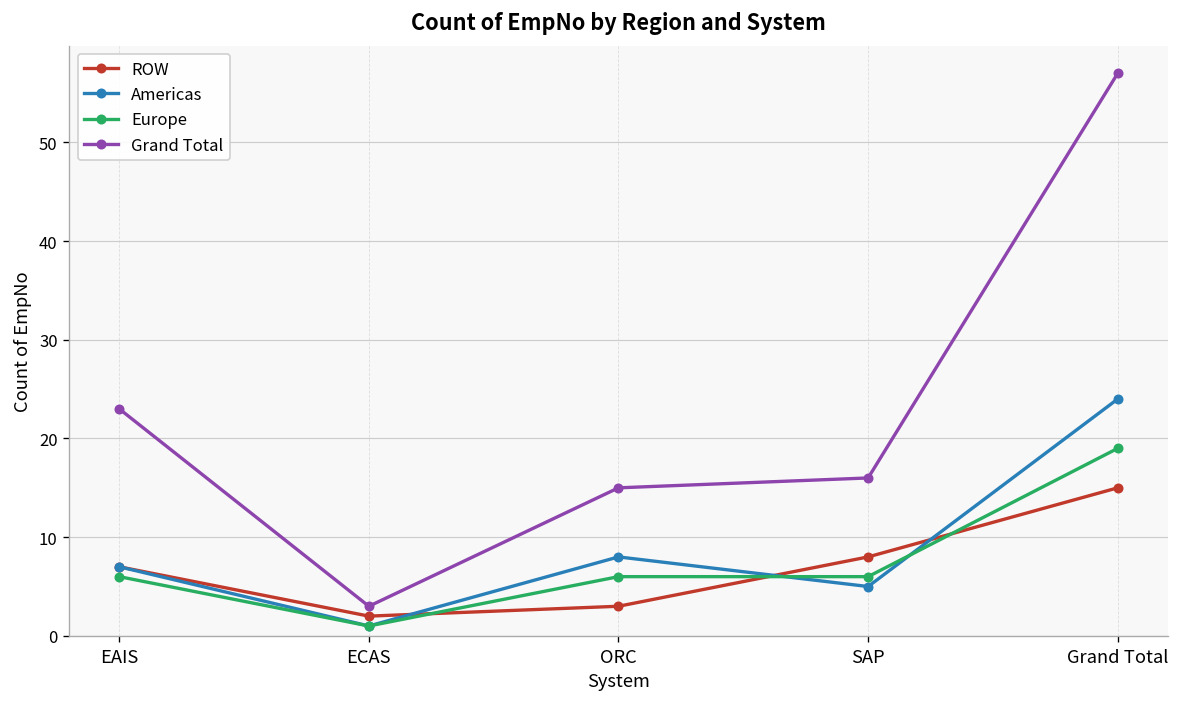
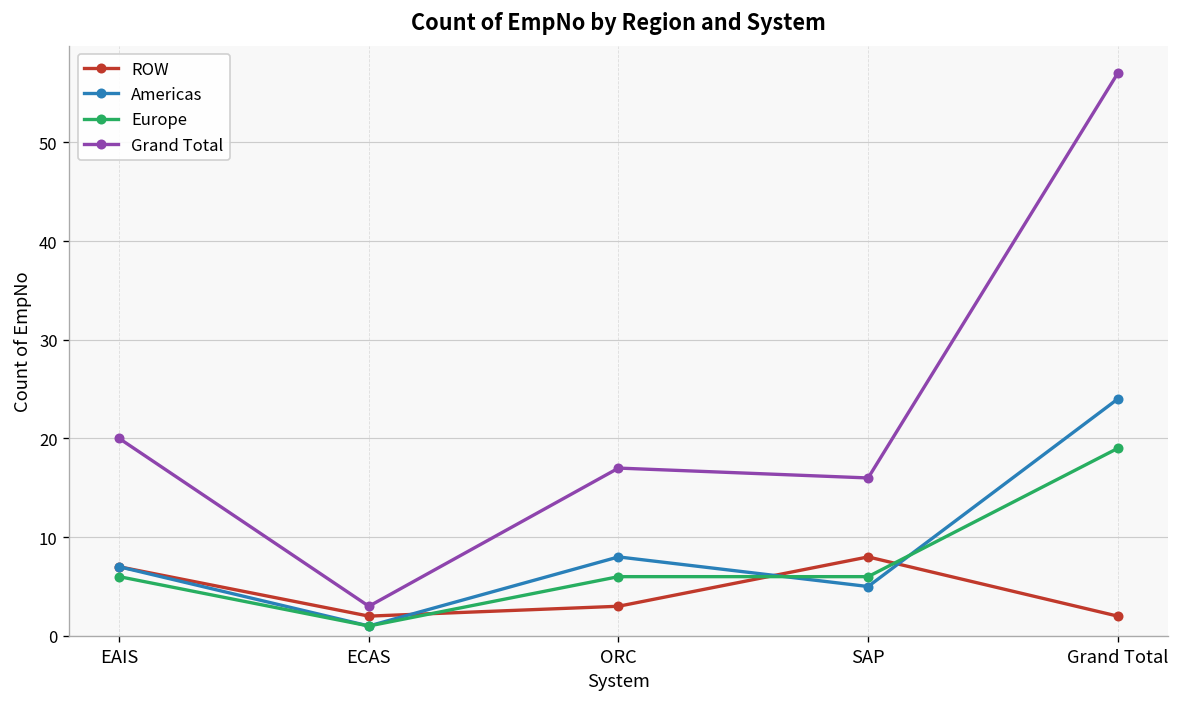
  {
    "ROW": {
      "ECAS": 2,
      "ORC": 3,
      "SAP": 8,
-     "Grand Total": 15
+     "Grand Total": 2
    },
    "Americas": {
      "ORC": 8,
      "SAP": 5,
      "Grand Total": 24
    },
    "Europe": {
      "EAIS": 6,
      "ORC": 6,
      "SAP": 6,
      "Grand Total": 19
    },
    "Grand Total": {
-     "EAIS": 23,
+     "EAIS": 20,
      "ECAS": 3,
-     "ORC": 15,
+     "ORC": 17,
      "SAP": 16,
      "Grand Total": 57
    }
  }
